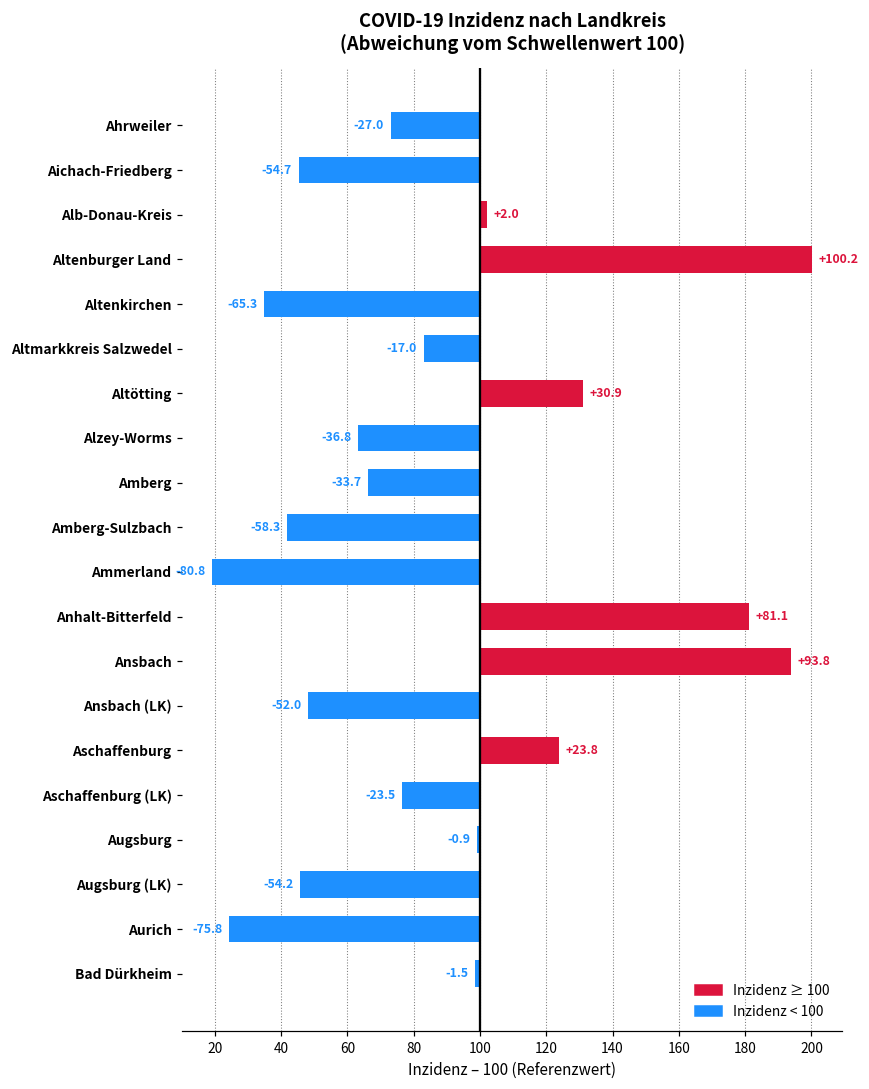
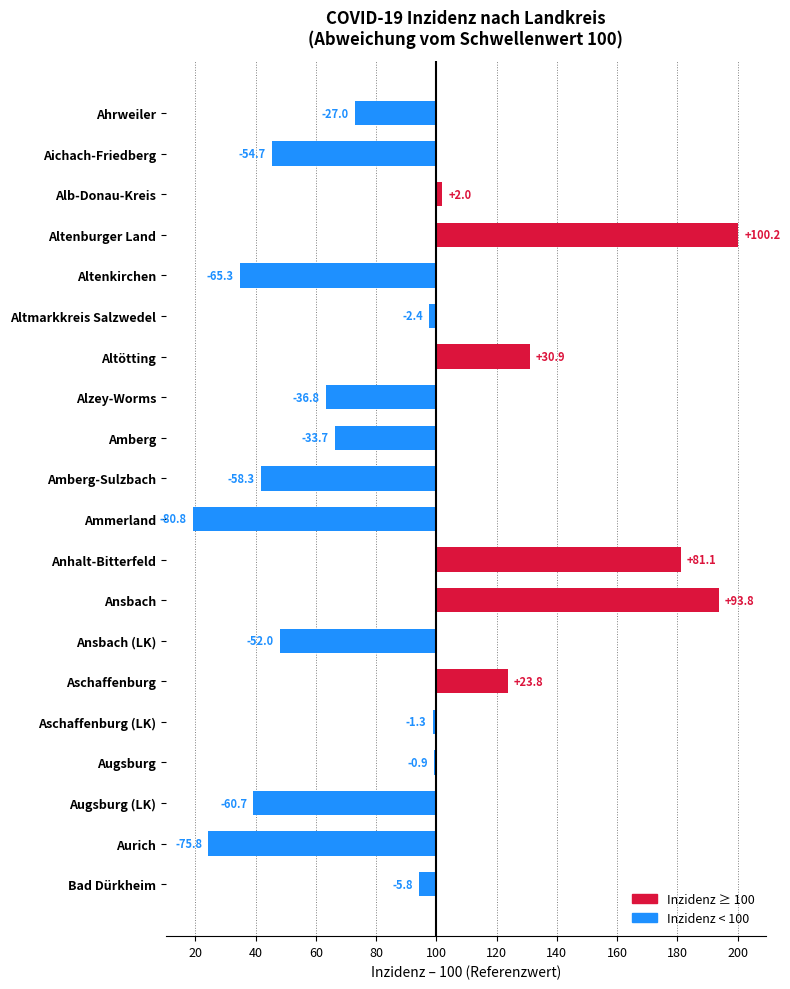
  {
    "Ahrweiler": "-27.0",
    "Aichach-Friedberg": "-54.7",
    "Alb-Donau-Kreis": "+2.0",
    "Altenburger Land": "+100.2",
    "Altenkirchen": "-65.3",
-   "Altmarkkreis Salzwedel": "-17.0",
+   "Altmarkkreis Salzwedel": "-2.4",
    "Altötting": "+30.9",
    "Alzey-Worms": "-36.8",
    "Amberg": "-33.7",
    "Amberg-Sulzbach": "-58.3",
    "Ammerland": "-80.8",
    "Anhalt-Bitterfeld": "+81.1",
    "Ansbach": "+93.8",
    "Ansbach (LK)": "-52.0",
    "Aschaffenburg": "+23.8",
-   "Aschaffenburg (LK)": "-23.5",
+   "Aschaffenburg (LK)": "-1.3",
    "Augsburg": "-0.9",
-   "Augsburg (LK)": "-54.2",
+   "Augsburg (LK)": "-60.7",
    "Aurich": "-75.8",
-   "Bad Dürkheim": "-1.5"
+   "Bad Dürkheim": "-5.8"
  }
